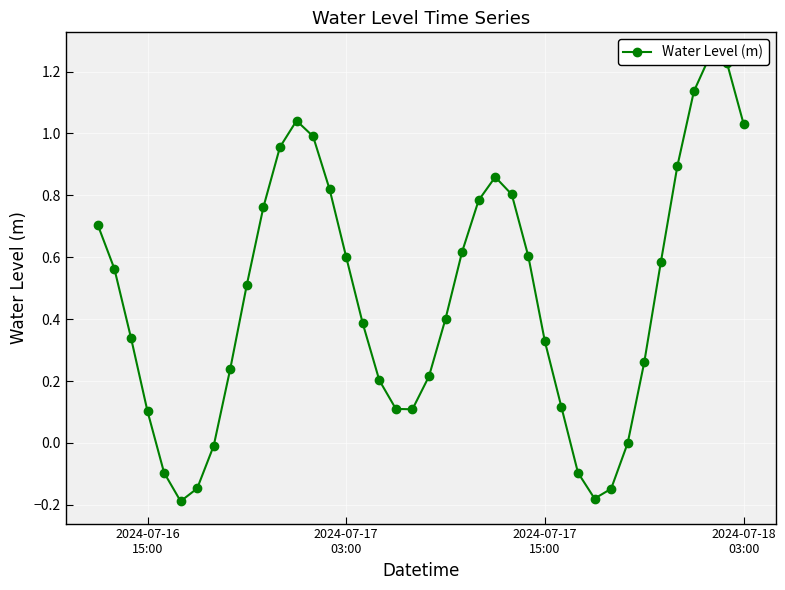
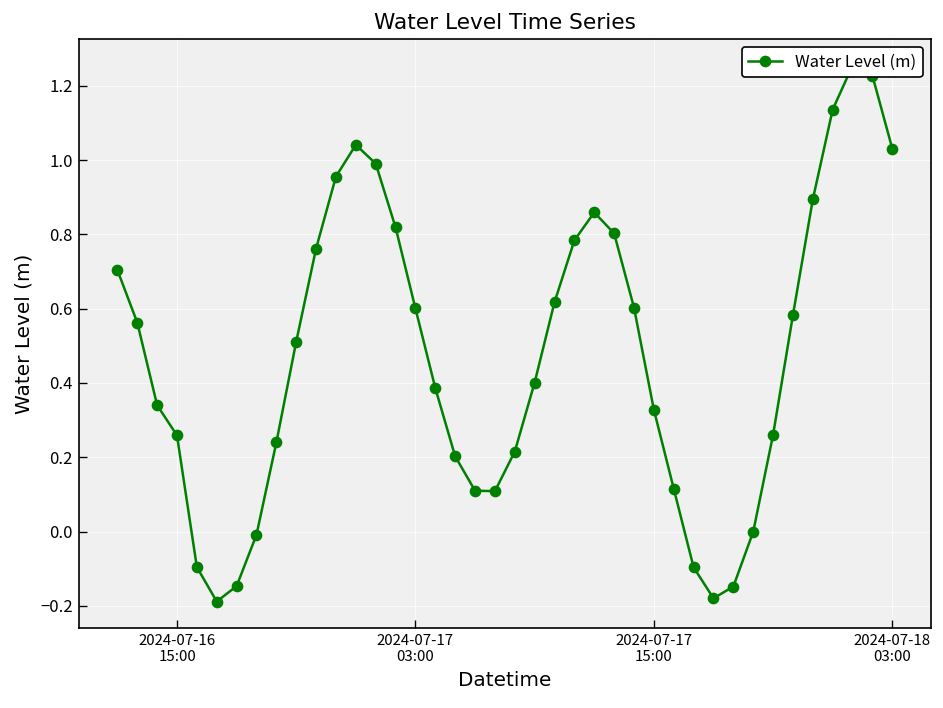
  {
-   "2024-07-16 15:00": 0.10,
+   "2024-07-16 15:00": 0.26,
    "2024-07-17 03:00": 0.60,
    "2024-07-17 15:00": 0.33,
    "2024-07-18 03:00": 1.03
  }
